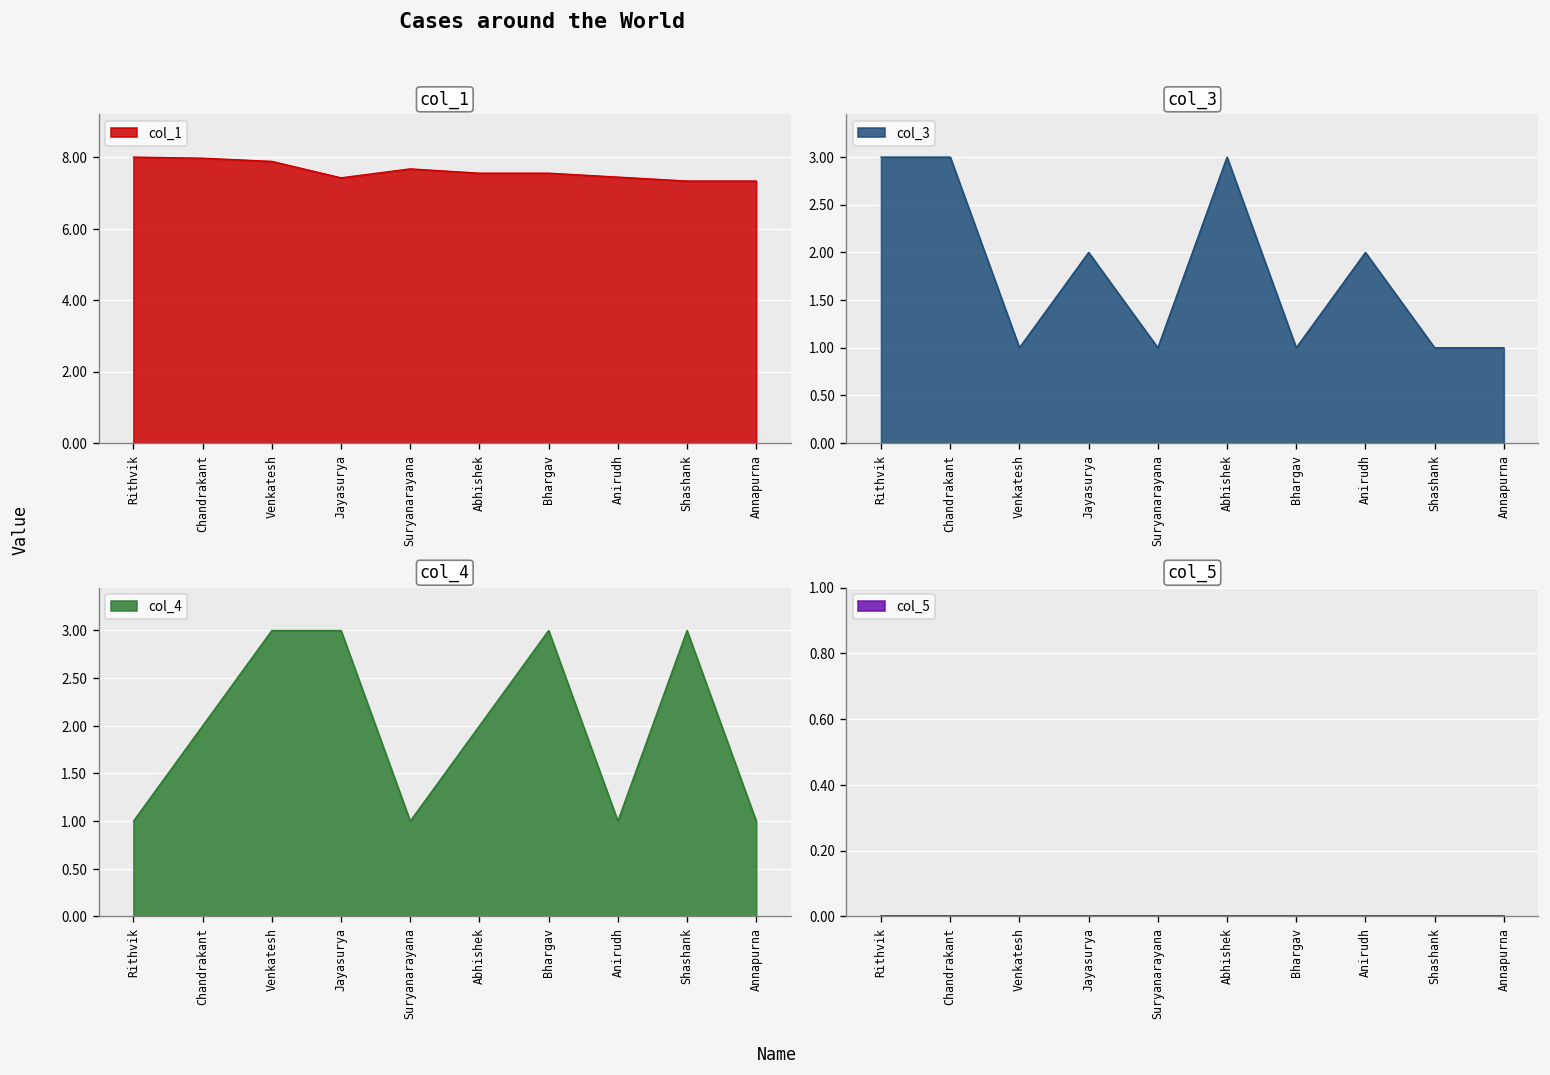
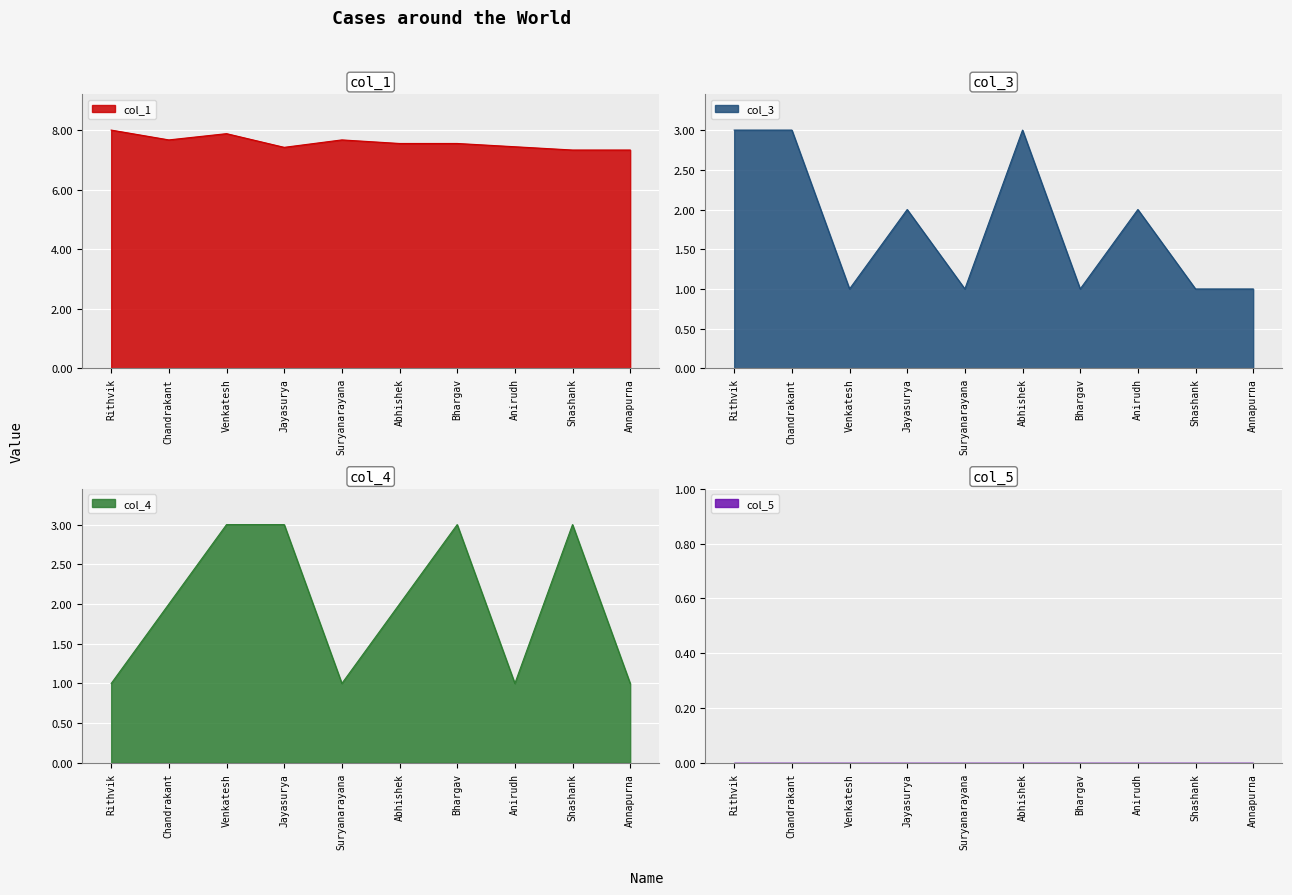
  {
    "col_1": {
      "Rithvik": 8.0,
-     "Chandrakant": 8.0,
+     "Chandrakant": 7.7,
      "Venkatesh": 7.9,
      "Jayasurya": 7.4,
      "Suryanarayana": 7.7,
      "Abhishek": 7.6,
      "Bhargav": 7.6,
      "Anirudh": 7.5,
      "Shashank": 7.3,
      "Annapurna": 7.3
    },
    "col_3": {
      "Rithvik": 3.0,
      "Chandrakant": 3.0,
      "Venkatesh": 1.0,
      "Jayasurya": 2.0,
      "Suryanarayana": 1.0,
      "Abhishek": 3.0,
      "Bhargav": 1.0,
      "Anirudh": 2.0,
      "Shashank": 1.0,
      "Annapurna": 1.0
    },
    "col_4": {
      "Rithvik": 1.0,
      "Chandrakant": 2.0,
      "Venkatesh": 3.0,
      "Jayasurya": 3.0,
      "Suryanarayana": 1.0,
      "Abhishek": 2.0,
      "Bhargav": 3.0,
      "Anirudh": 1.0,
      "Shashank": 3.0,
      "Annapurna": 1.0
    },
    "col_5": {
      "Rithvik": 0.00,
      "Chandrakant": 0.00,
      "Venkatesh": 0.00,
      "Jayasurya": 0.00,
      "Suryanarayana": 0.00,
      "Abhishek": 0.00,
      "Bhargav": 0.00,
      "Anirudh": 0.00,
      "Shashank": 0.00,
      "Annapurna": 0.00
    }
  }
